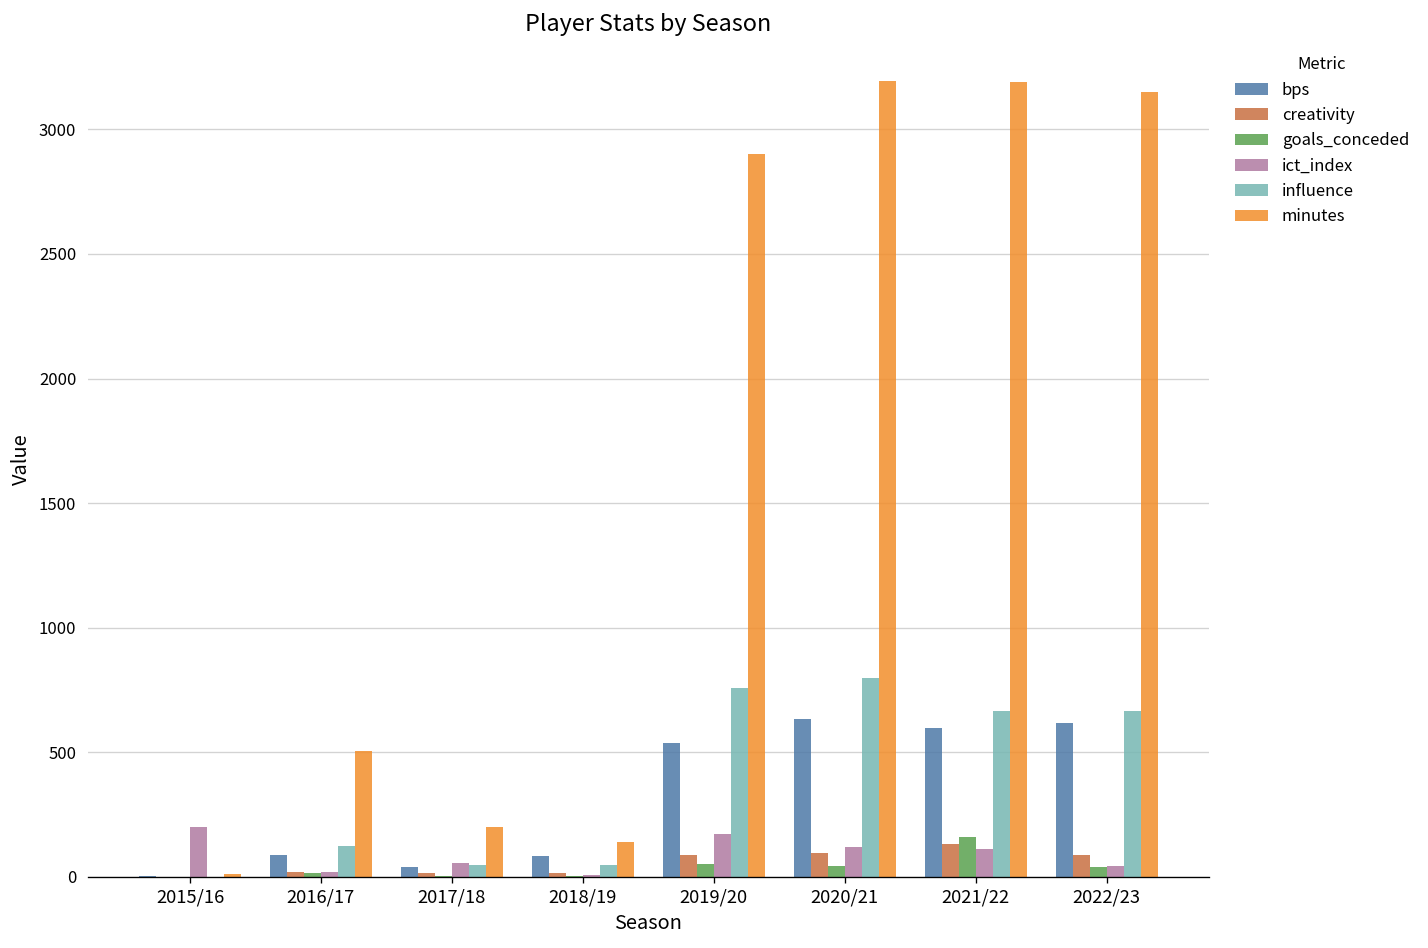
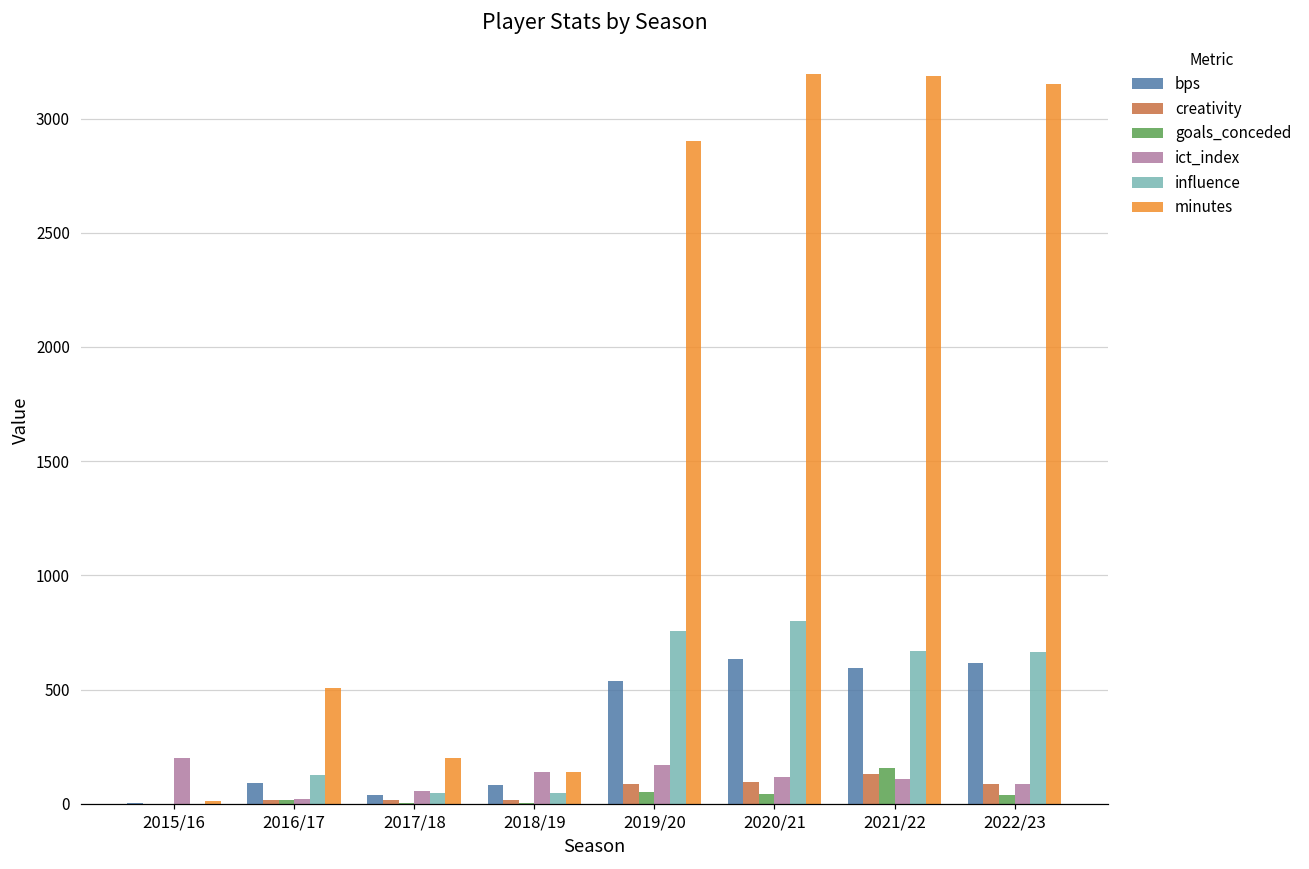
  {
    "bps": {
      "2016/17": 90,
      "2017/18": 40,
      "2018/19": 80,
      "2019/20": 540,
      "2020/21": 630,
      "2021/22": 600,
      "2022/23": 620
    },
    "goals_conceded": {
      "2015/16": 0,
      "2016/17": 20,
      "2019/20": 50,
      "2020/21": 40,
      "2021/22": 160,
      "2022/23": 40
    },
    "ict_index": {
      "2015/16": 200,
      "2016/17": 20,
      "2017/18": 60,
-     "2018/19": 10,
+     "2018/19": 140,
      "2019/20": 170,
      "2020/21": 120,
      "2021/22": 110,
-     "2022/23": 40
+     "2022/23": 90
    },
    "influence": {
      "2015/16": 0,
      "2016/17": 130,
      "2017/18": 50,
      "2018/19": 50,
      "2019/20": 760,
      "2020/21": 800,
      "2021/22": 670,
      "2022/23": 660
    }
  }
